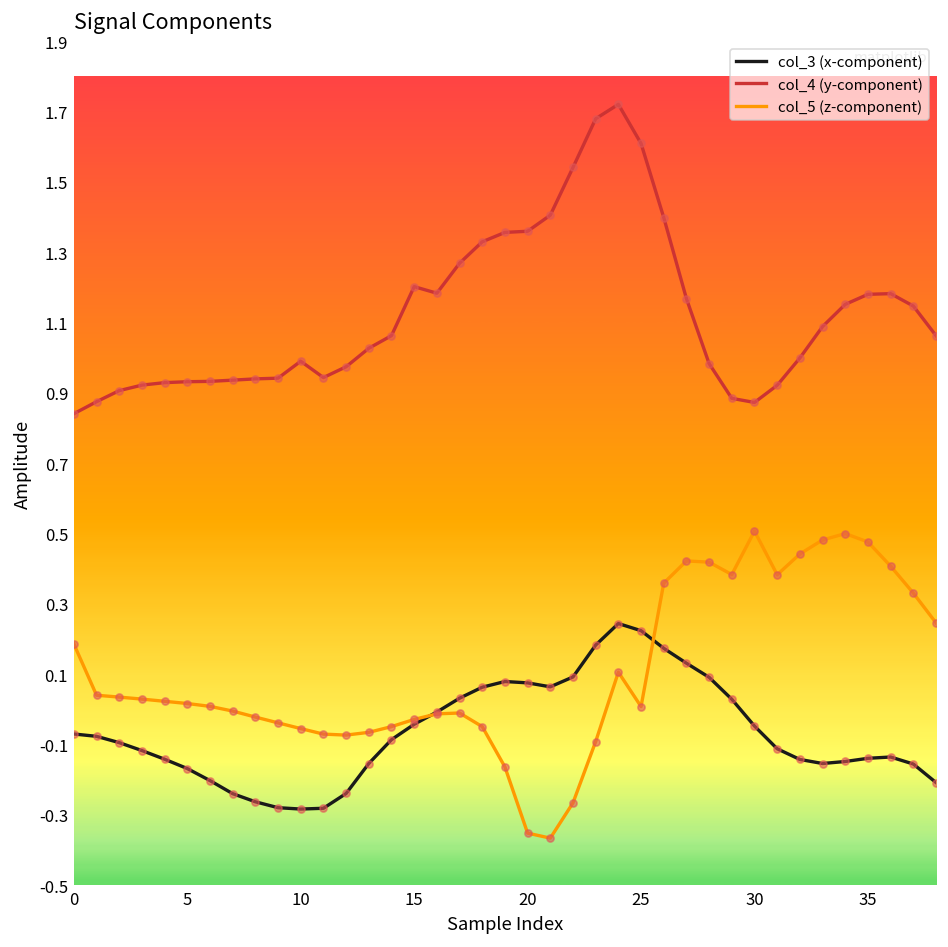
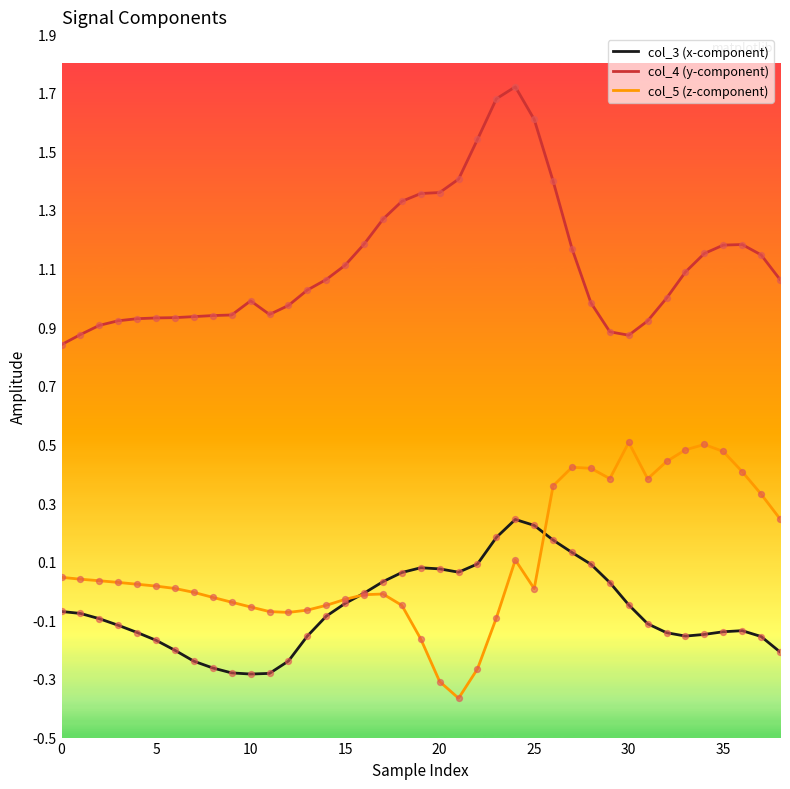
  {
    "col_3 (x-component)": {
      "0": -0.07,
      "5": -0.17,
      "10": -0.28,
      "15": -0.04,
      "20": 0.08,
      "25": 0.22,
      "30": -0.05,
      "35": -0.14
    },
    "col_4 (y-component)": {
      "0": 0.84,
      "5": 0.93,
      "10": 0.99,
-     "15": 1.20,
+     "15": 1.11,
      "20": 1.36,
      "25": 1.61,
      "30": 0.87,
      "35": 1.18
    },
    "col_5 (z-component)": {
-     "0": 0.19,
+     "0": 0.05,
      "5": 0.02,
      "10": -0.05,
      "15": -0.03,
-     "20": -0.35,
+     "20": -0.31,
      "25": 0.01,
      "30": 0.51,
      "35": 0.48
    }
  }
